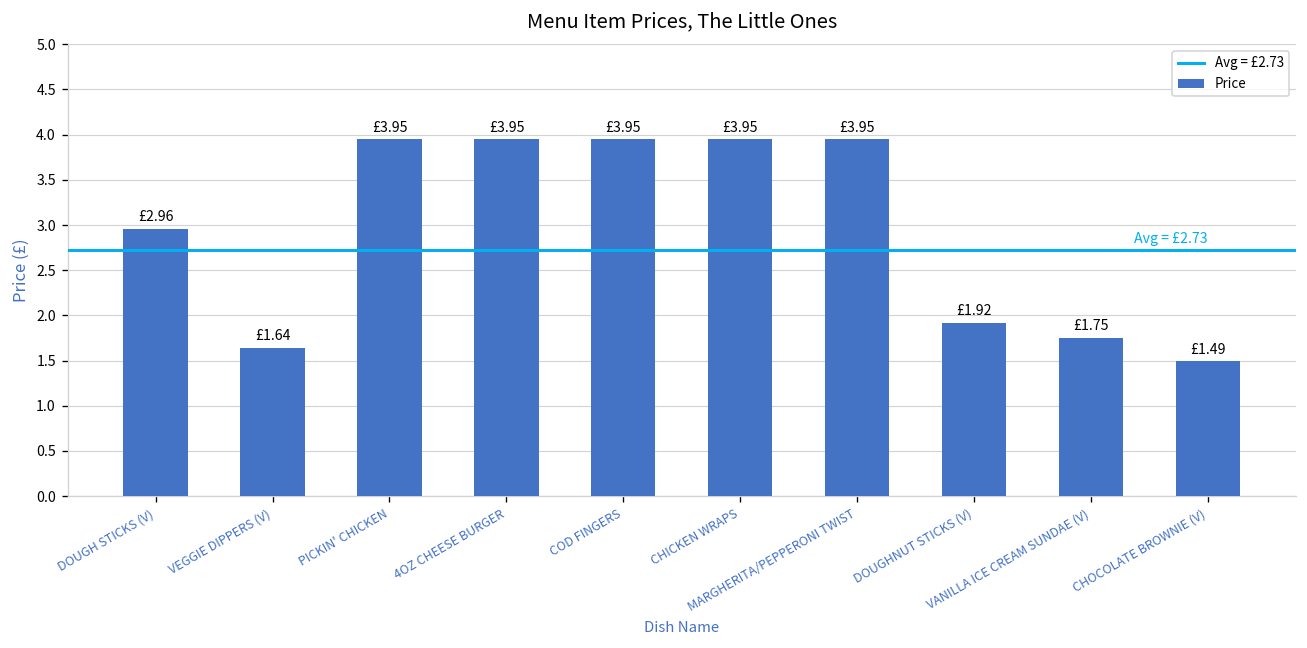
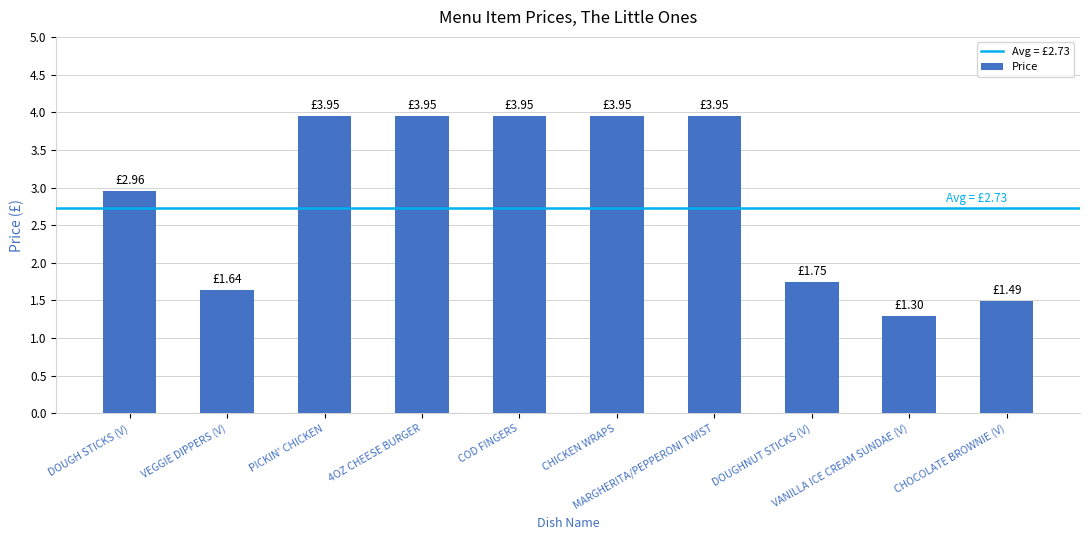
  {
    "DOUGH STICKS (V)": "£2.96",
    "VEGGIE DIPPERS (V)": "£1.64",
    "PICKIN' CHICKEN": "£3.95",
    "4OZ CHEESE BURGER": "£3.95",
    "COD FINGERS": "£3.95",
    "CHICKEN WRAPS": "£3.95",
    "MARGHERITA/PEPPERONI TWIST": "£3.95",
-   "DOUGHNUT STICKS (V)": "£1.92",
-   "VANILLA ICE CREAM SUNDAE (V)": "£1.75",
+   "DOUGHNUT STICKS (V)": "£1.75",
+   "VANILLA ICE CREAM SUNDAE (V)": "£1.30",
    "CHOCOLATE BROWNIE (V)": "£1.49"
  }
